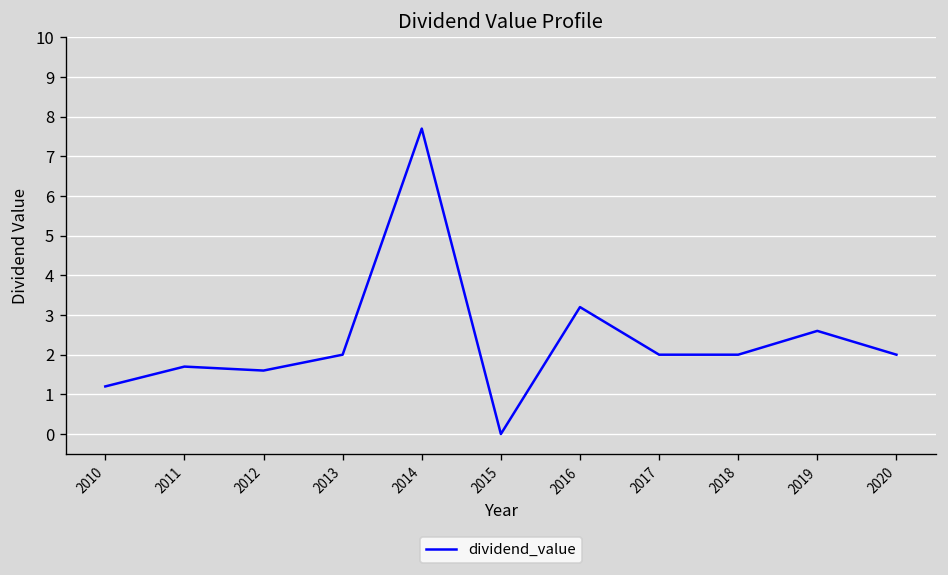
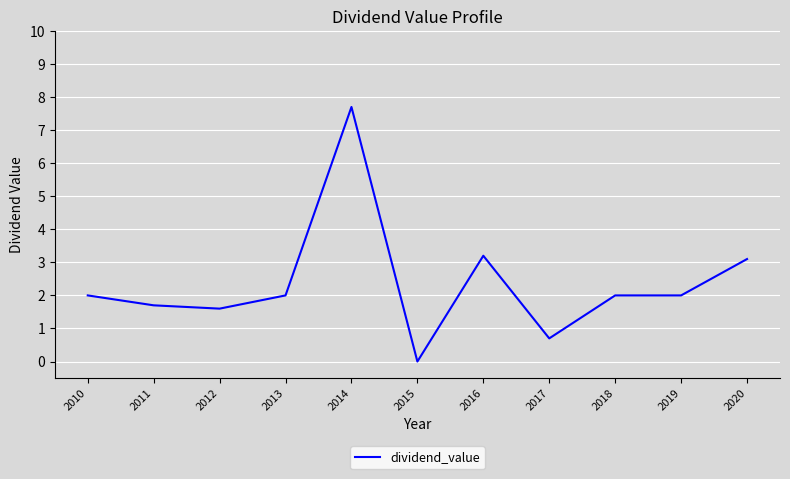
  {
-   "2010": 1.2,
+   "2010": 2.0,
    "2011": 1.7,
    "2012": 1.6,
    "2013": 2.0,
    "2014": 7.7,
    "2015": 0.0,
    "2016": 3.2,
-   "2017": 2.0,
+   "2017": 0.7,
    "2018": 2.0,
-   "2019": 2.6,
-   "2020": 2.0
+   "2019": 2.0,
+   "2020": 3.1
  }
